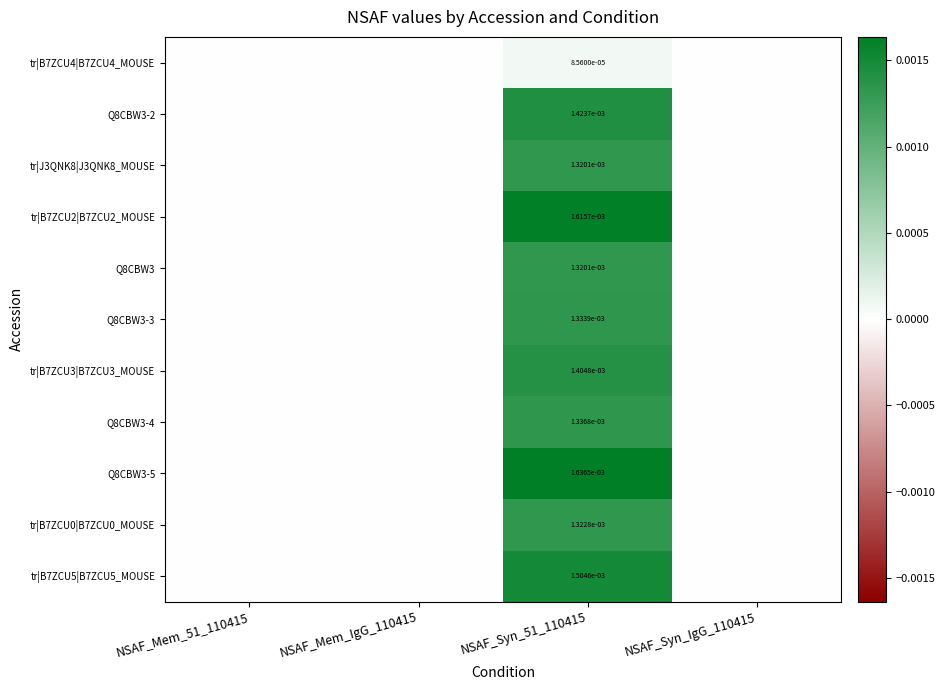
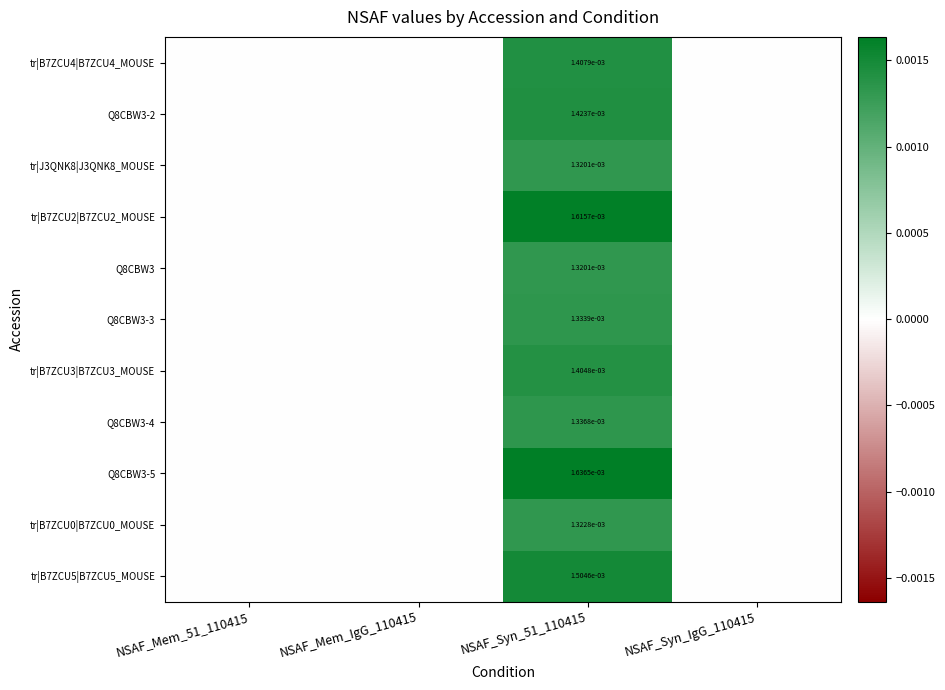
  {
    "tr|B7ZCU4|B7ZCU4_MOUSE": {
-     "NSAF_Syn_51_110415": "8.5600e-05"
+     "NSAF_Syn_51_110415": "1.4079e-03"
    },
    "Q8CBW3-2": {
      "NSAF_Syn_51_110415": "1.4237e-03"
    },
    "tr|J3QNK8|J3QNK8_MOUSE": {
      "NSAF_Syn_51_110415": "1.3201e-03"
    },
    "tr|B7ZCU2|B7ZCU2_MOUSE": {
      "NSAF_Syn_51_110415": "1.6157e-03"
    },
    "Q8CBW3": {
      "NSAF_Syn_51_110415": "1.3201e-03"
    },
    "Q8CBW3-3": {
      "NSAF_Syn_51_110415": "1.3339e-03"
    },
    "tr|B7ZCU3|B7ZCU3_MOUSE": {
      "NSAF_Syn_51_110415": "1.4048e-03"
    },
    "Q8CBW3-4": {
      "NSAF_Syn_51_110415": "1.3368e-03"
    },
    "Q8CBW3-5": {
      "NSAF_Syn_51_110415": "1.6365e-03"
    },
    "tr|B7ZCU0|B7ZCU0_MOUSE": {
      "NSAF_Syn_51_110415": "1.3228e-03"
    },
    "tr|B7ZCU5|B7ZCU5_MOUSE": {
      "NSAF_Syn_51_110415": "1.5046e-03"
    }
  }
